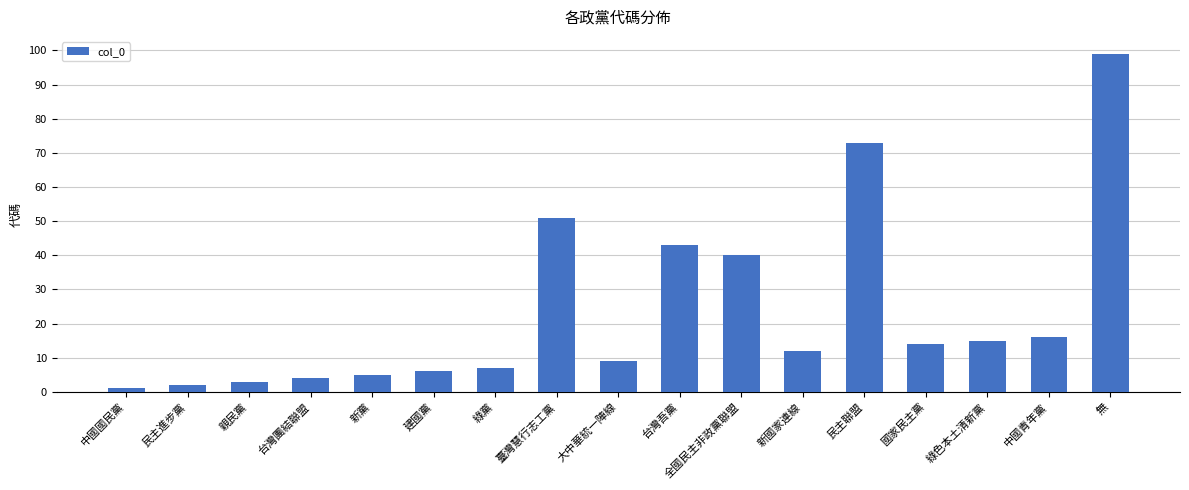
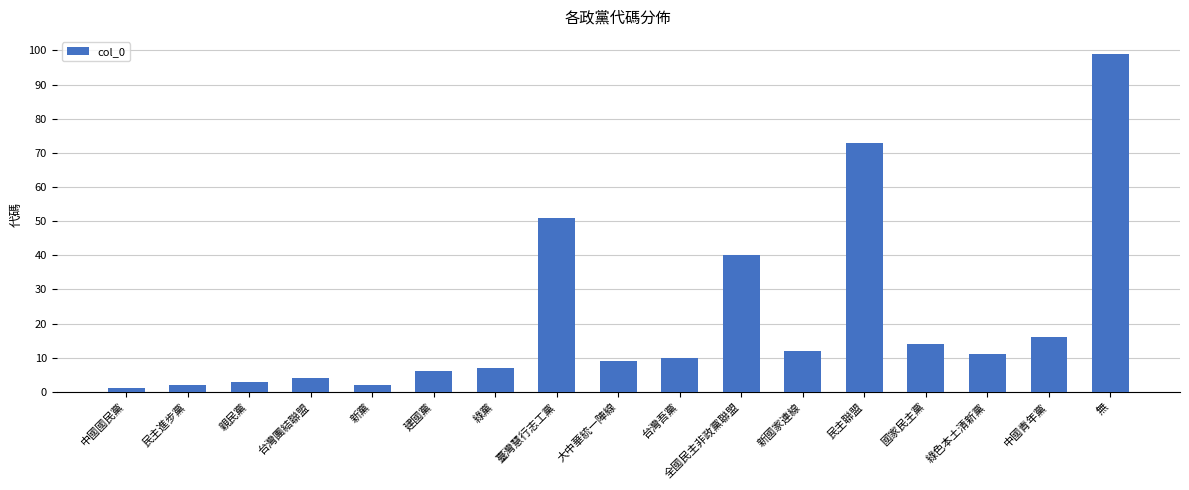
  {
    "中國國民黨": 1,
    "民主進步黨": 2,
    "親民黨": 3,
    "台灣團結聯盟": 4,
-   "新黨": 5,
+   "新黨": 2,
    "建國黨": 6,
    "綠黨": 7,
    "臺灣慧行志工黨": 51,
    "大中華統一陣線": 9,
-   "台灣吾黨": 43,
+   "台灣吾黨": 10,
    "全國民主非政黨聯盟": 40,
    "新國家連線": 12,
    "民主聯盟": 73,
    "國家民主黨": 14,
-   "綠色本土清新黨": 15,
+   "綠色本土清新黨": 11,
    "中國青年黨": 16,
    "無": 99
  }
